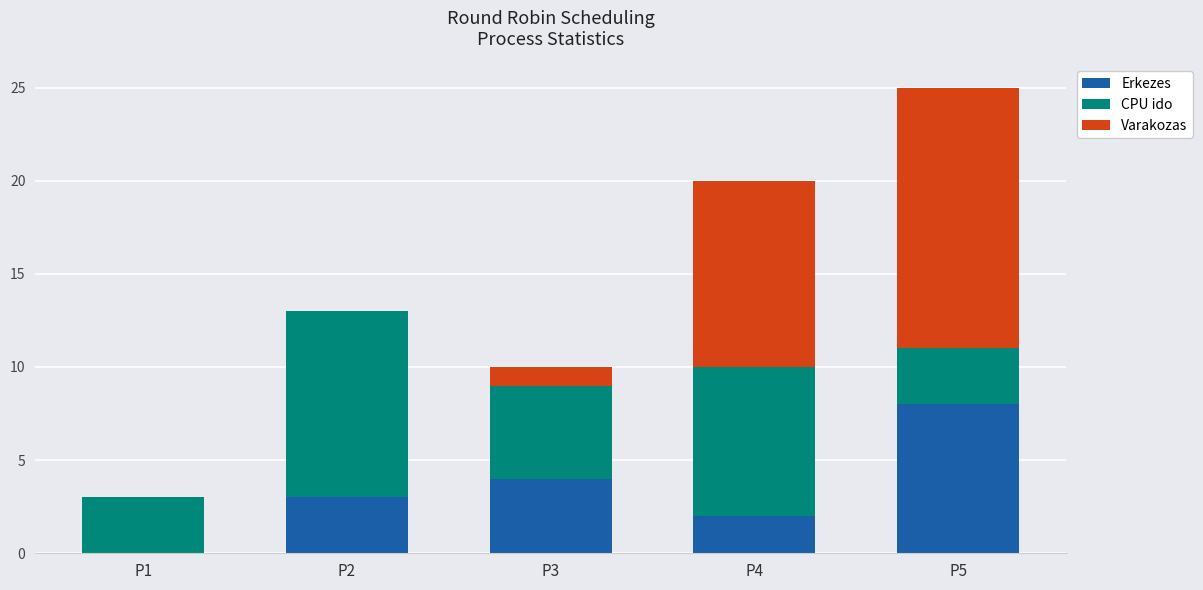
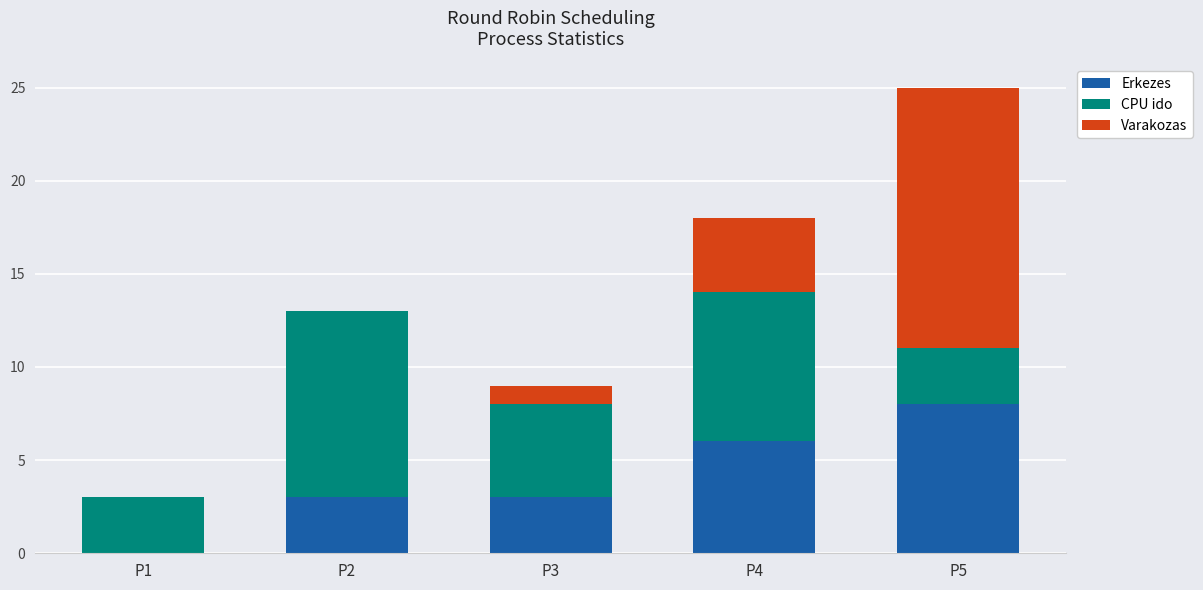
  {
    "Erkezes": {
      "P1": 0,
      "P2": 3,
-     "P3": 4,
-     "P4": 2,
+     "P3": 3,
+     "P4": 6,
      "P5": 8
    },
    "CPU ido": {
      "P1": 3,
      "P2": 10,
      "P3": 5,
      "P4": 8,
      "P5": 3
    },
    "Varakozas": {
      "P1": 0,
      "P2": 0,
      "P3": 1,
-     "P4": 10,
+     "P4": 4,
      "P5": 14
    }
  }
